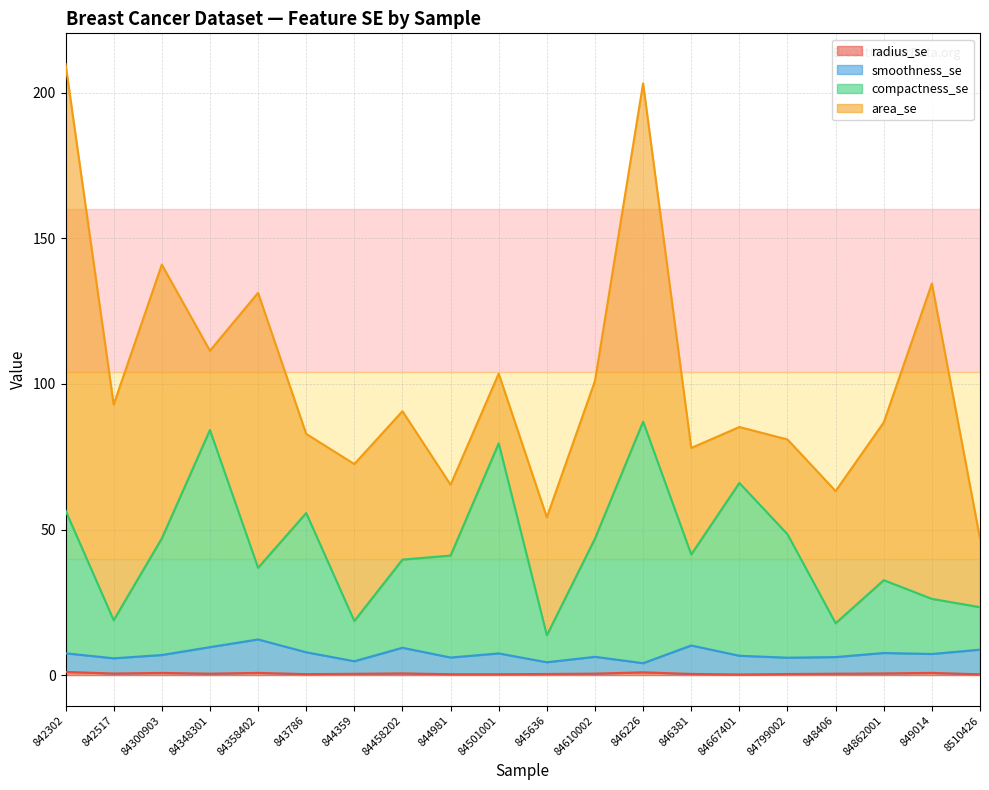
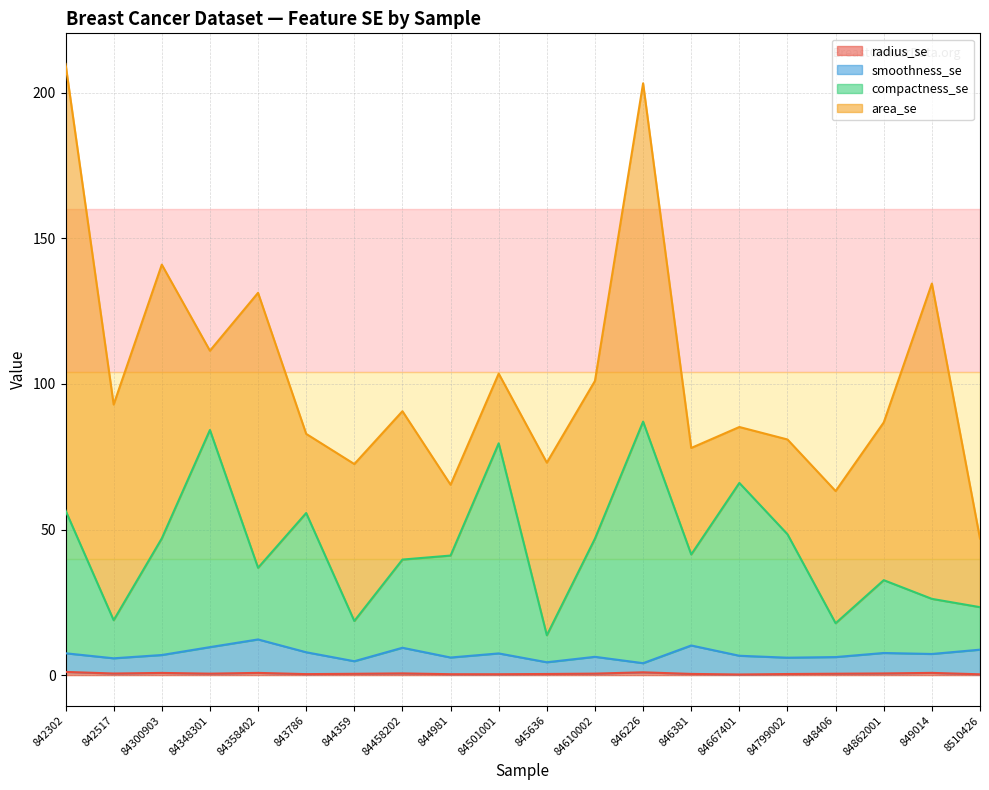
  {
    "radius_se": {
      "842302": 1,
      "842517": 1,
      "84300903": 1,
      "84348301": 0,
      "84358402": 1,
      "843786": 0,
      "844359": 0,
      "84458202": 1,
      "844981": 0,
      "84501001": 0,
      "845636": 0,
      "84610002": 1,
      "846226": 1,
      "846381": 0,
      "84667401": 0,
      "84799002": 0,
      "848406": 0,
      "84862001": 1,
      "849014": 1,
      "8510426": 0
    },
    "smoothness_se": {
      "842302": 6,
      "842517": 5,
      "84300903": 6,
      "84348301": 9,
      "84358402": 11,
      "843786": 8,
      "844359": 4,
      "84458202": 9,
      "844981": 6,
      "84501001": 7,
      "845636": 4,
      "84610002": 6,
      "846226": 3,
      "846381": 10,
      "84667401": 6,
      "84799002": 6,
      "848406": 6,
      "84862001": 7,
      "849014": 6,
      "8510426": 8
    },
    "compactness_se": {
      "842302": 49,
      "842517": 13,
      "84300903": 40,
      "84348301": 75,
      "84358402": 25,
      "843786": 48,
      "844359": 14,
      "84458202": 30,
      "844981": 35,
      "84501001": 72,
      "845636": 9,
      "84610002": 41,
      "846226": 83,
      "846381": 31,
      "84667401": 59,
      "84799002": 42,
      "848406": 12,
      "84862001": 25,
      "849014": 19,
      "8510426": 15
    },
    "area_se": {
      "842302": 153,
      "842517": 74,
      "84300903": 94,
      "84348301": 27,
      "84358402": 94,
      "843786": 27,
      "844359": 54,
      "84458202": 51,
      "844981": 24,
      "84501001": 24,
-     "845636": 41,
+     "845636": 59,
      "84610002": 54,
      "846226": 116,
      "846381": 37,
      "84667401": 19,
      "84799002": 33,
      "848406": 45,
      "84862001": 54,
      "849014": 108,
      "8510426": 24
    }
  }
